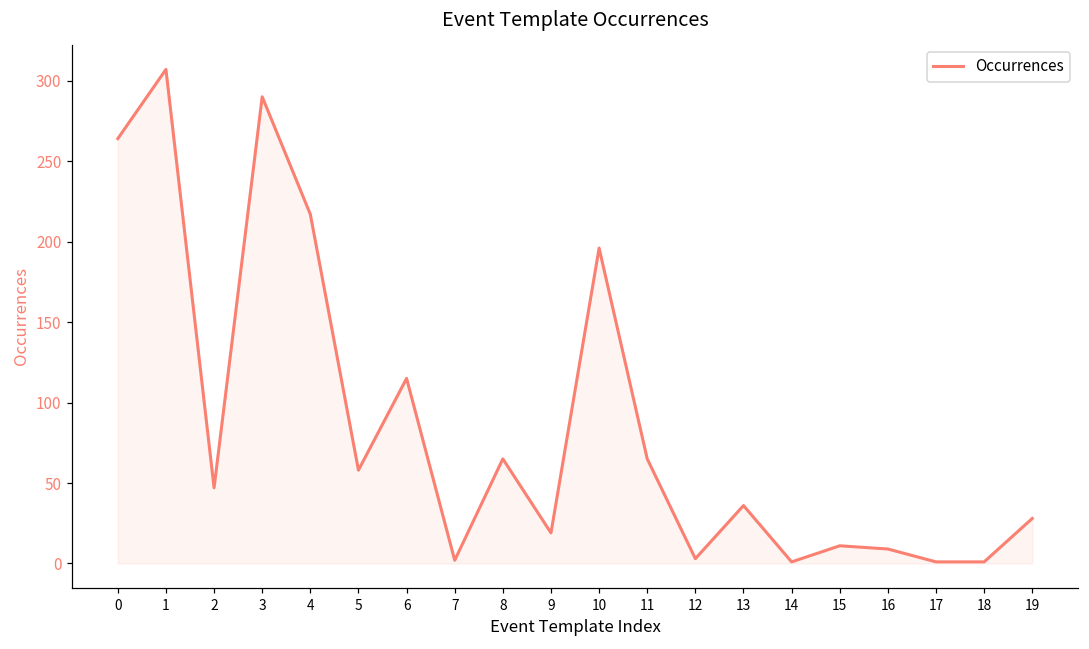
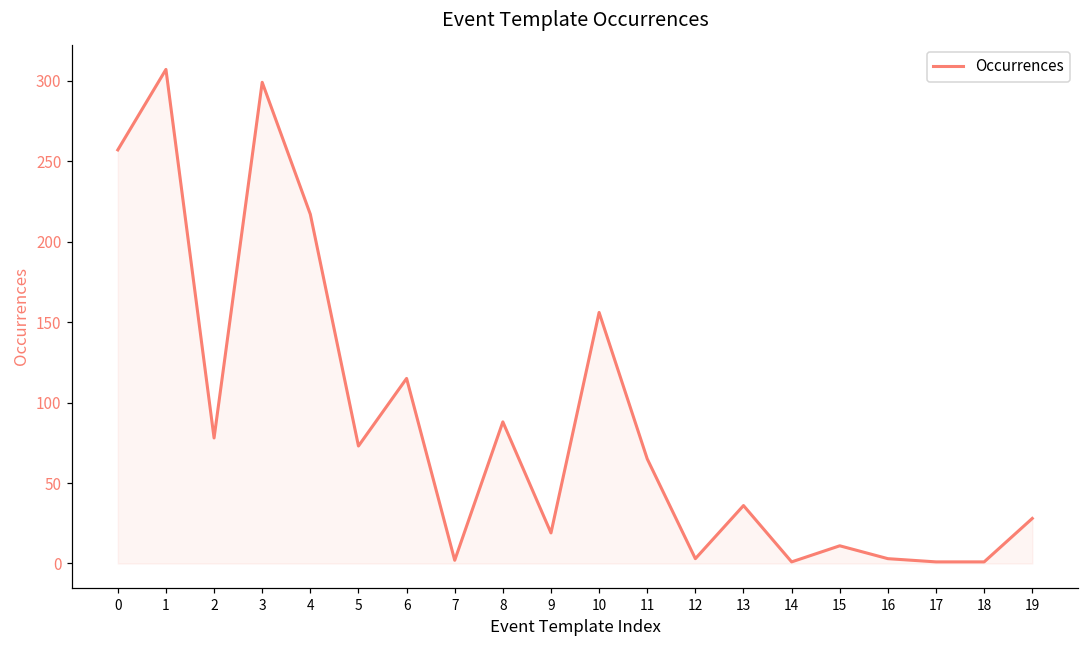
  {
-   "0": 264,
+   "0": 257,
    "1": 307,
-   "2": 47,
-   "3": 290,
+   "2": 78,
+   "3": 299,
    "4": 217,
-   "5": 58,
+   "5": 73,
    "6": 115,
    "7": 2,
-   "8": 65,
+   "8": 88,
    "9": 19,
-   "10": 196,
+   "10": 156,
    "11": 65,
    "12": 3,
    "13": 36,
    "14": 1,
    "15": 11,
-   "16": 9,
+   "16": 3,
    "17": 1,
    "18": 1,
    "19": 28
  }
